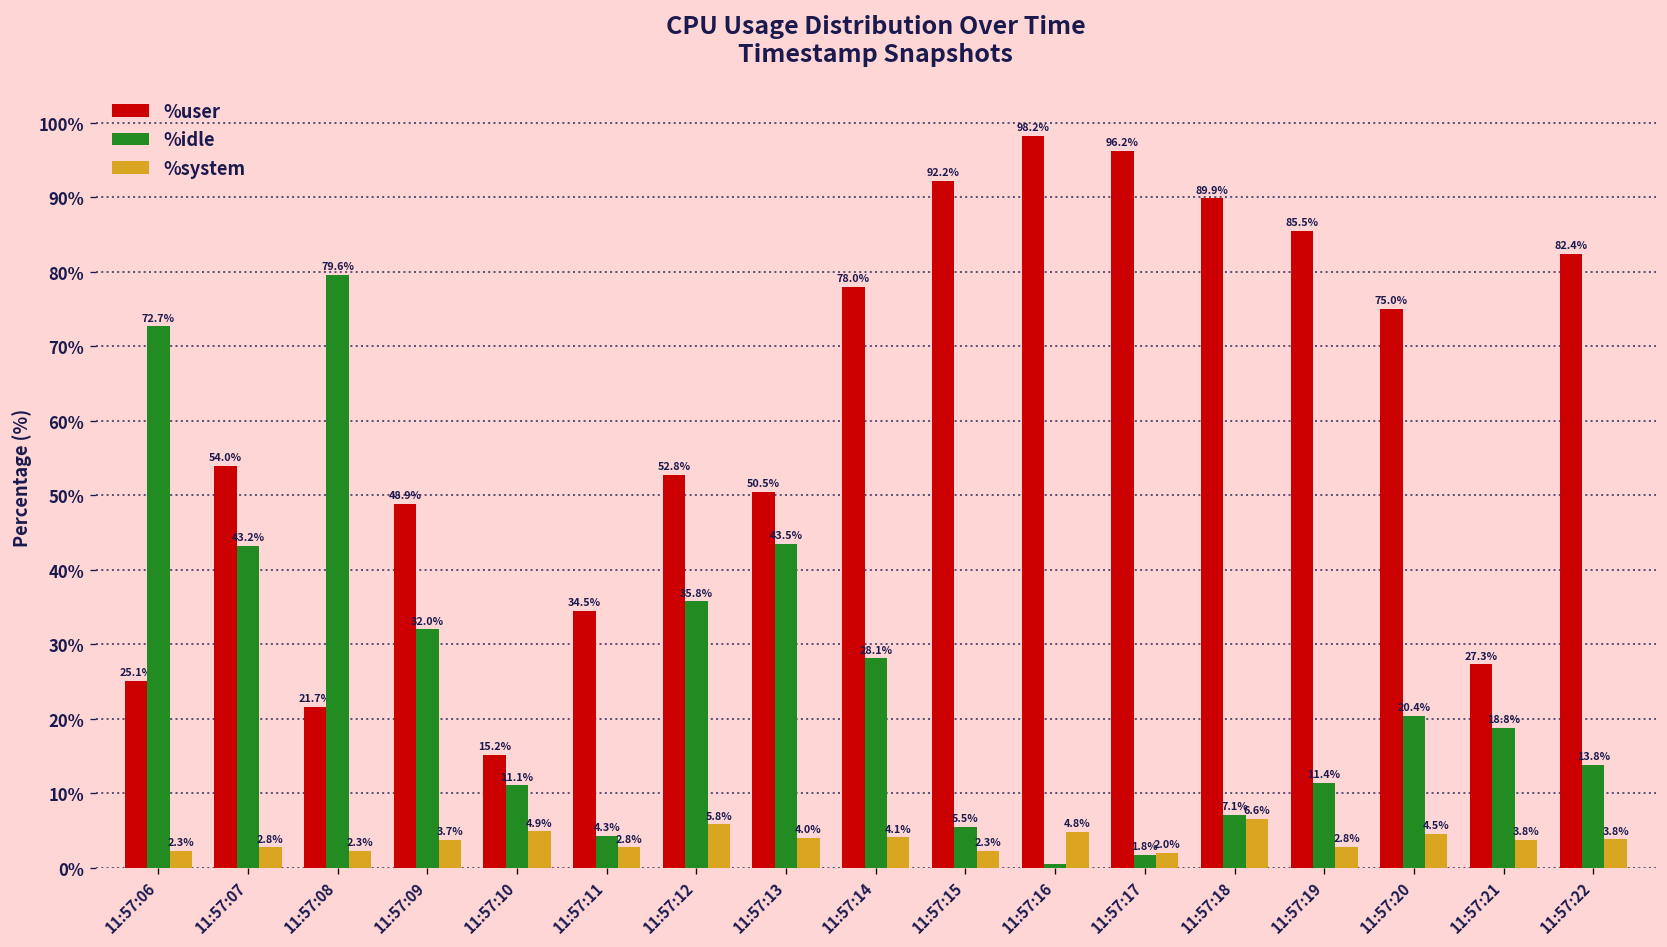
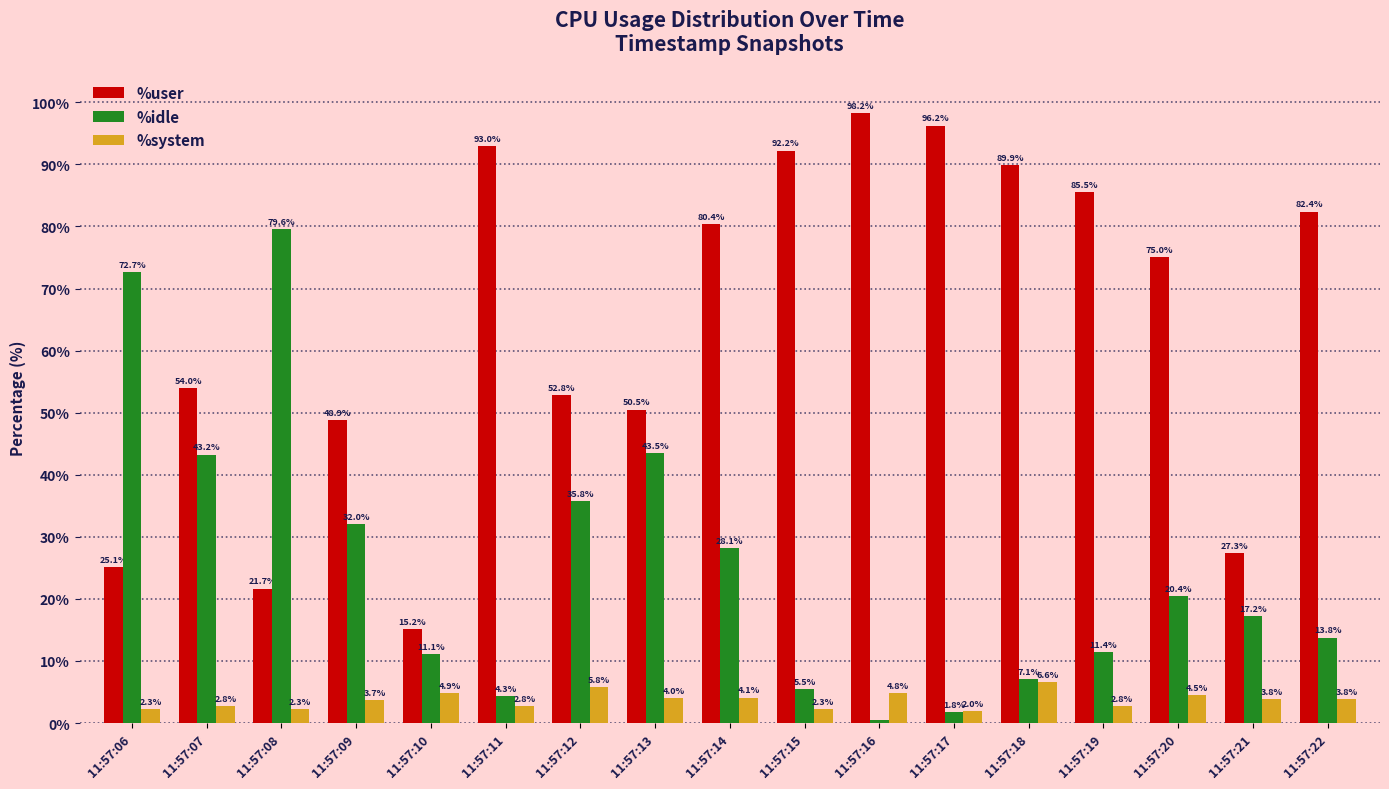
  {
    "%user": {
      "11:57:06": "25.1%",
      "11:57:07": "54.0%",
      "11:57:08": "21.7%",
      "11:57:09": "48.9%",
      "11:57:10": "15.2%",
-     "11:57:11": "34.5%",
+     "11:57:11": "93.0%",
      "11:57:12": "52.8%",
      "11:57:13": "50.5%",
-     "11:57:14": "78.0%",
+     "11:57:14": "80.4%",
      "11:57:15": "92.2%",
      "11:57:16": "98.2%",
      "11:57:17": "96.2%",
      "11:57:18": "89.9%",
      "11:57:19": "85.5%",
      "11:57:20": "75.0%",
      "11:57:21": "27.3%",
      "11:57:22": "82.4%"
    },
    "%idle": {
      "11:57:06": "72.7%",
      "11:57:07": "43.2%",
      "11:57:08": "79.6%",
      "11:57:09": "32.0%",
      "11:57:10": "11.1%",
      "11:57:11": "4.3%",
      "11:57:12": "35.8%",
      "11:57:13": "43.5%",
      "11:57:14": "28.1%",
      "11:57:15": "5.5%",
      "11:57:17": "1.8%",
      "11:57:18": "7.1%",
      "11:57:19": "11.4%",
      "11:57:20": "20.4%",
-     "11:57:21": "18.8%",
+     "11:57:21": "17.2%",
      "11:57:22": "13.8%"
    },
    "%system": {
      "11:57:06": "2.3%",
      "11:57:07": "2.8%",
      "11:57:08": "2.3%",
      "11:57:09": "3.7%",
      "11:57:10": "4.9%",
      "11:57:11": "2.8%",
      "11:57:12": "5.8%",
      "11:57:13": "4.0%",
      "11:57:14": "4.1%",
      "11:57:15": "2.3%",
      "11:57:16": "4.8%",
      "11:57:17": "2.0%",
      "11:57:18": "6.6%",
      "11:57:19": "2.8%",
      "11:57:20": "4.5%",
      "11:57:21": "3.8%",
      "11:57:22": "3.8%"
    }
  }
